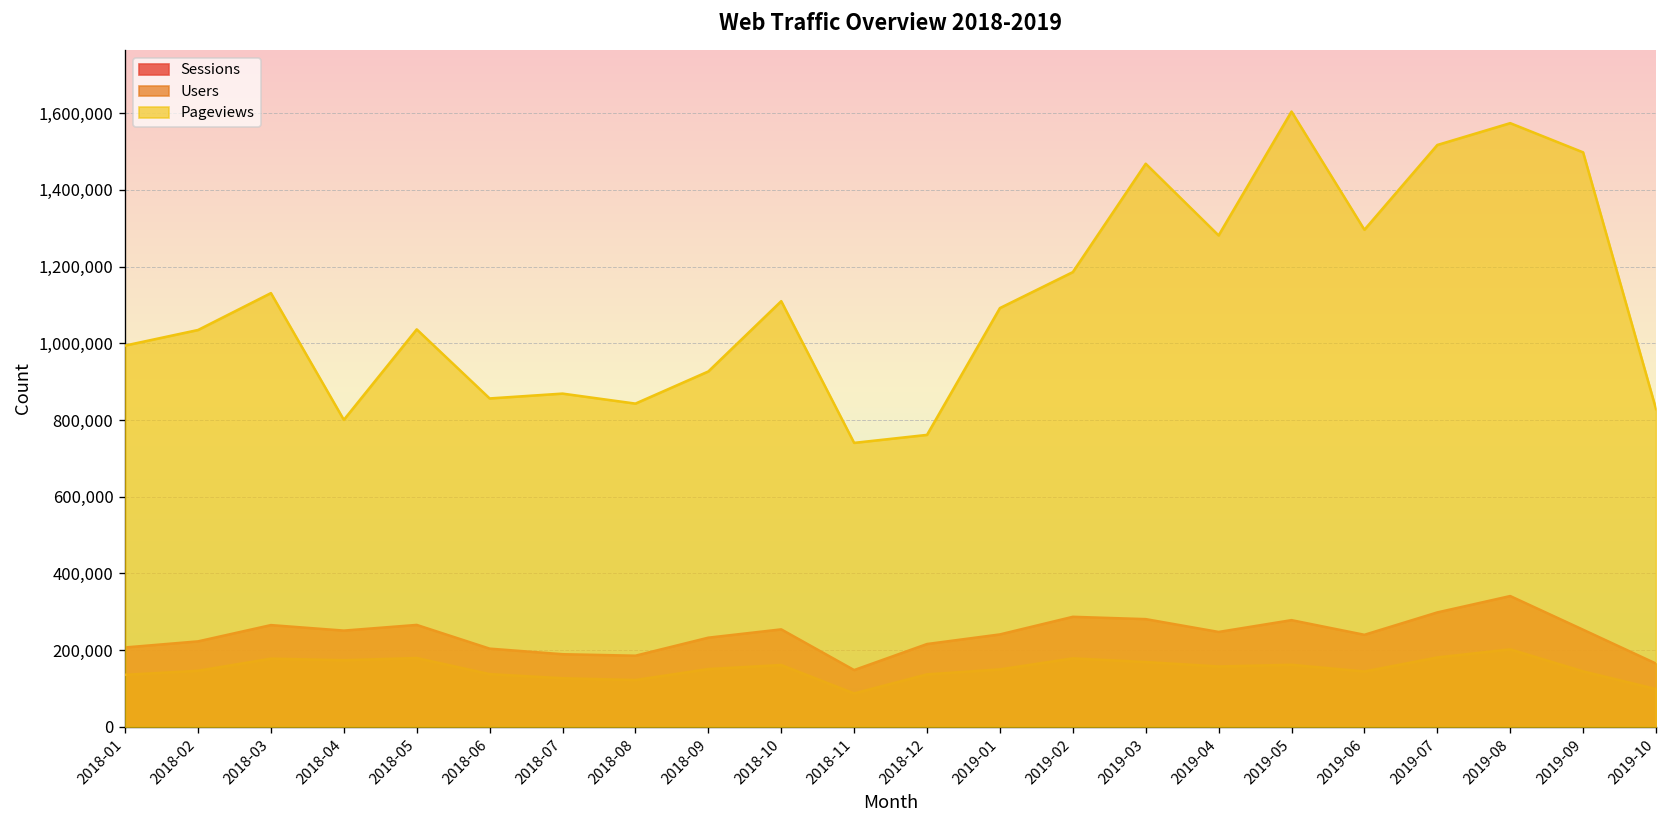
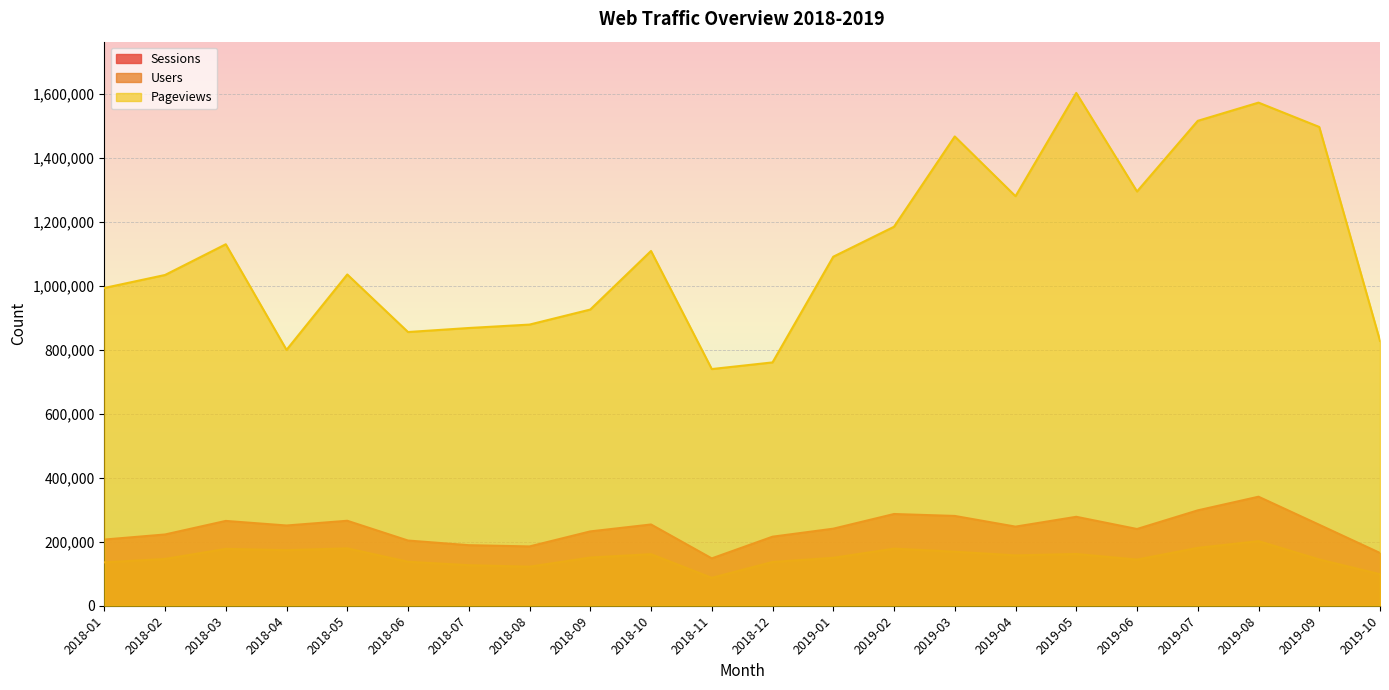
  {
    "Pageviews": {
      "2018-01": "990,000",
      "2018-02": "1,030,000",
      "2018-03": "1,130,000",
      "2018-04": "800,000",
      "2018-05": "1,040,000",
      "2018-06": "860,000",
      "2018-07": "870,000",
-     "2018-08": "840,000",
+     "2018-08": "880,000",
      "2018-09": "930,000",
      "2018-10": "1,110,000",
      "2018-11": "740,000",
      "2018-12": "760,000",
      "2019-01": "1,090,000",
      "2019-02": "1,190,000",
      "2019-03": "1,470,000",
      "2019-04": "1,280,000",
      "2019-05": "1,600,000",
      "2019-06": "1,300,000",
      "2019-07": "1,520,000",
      "2019-08": "1,570,000",
      "2019-09": "1,500,000",
      "2019-10": "830,000"
    }
  }
